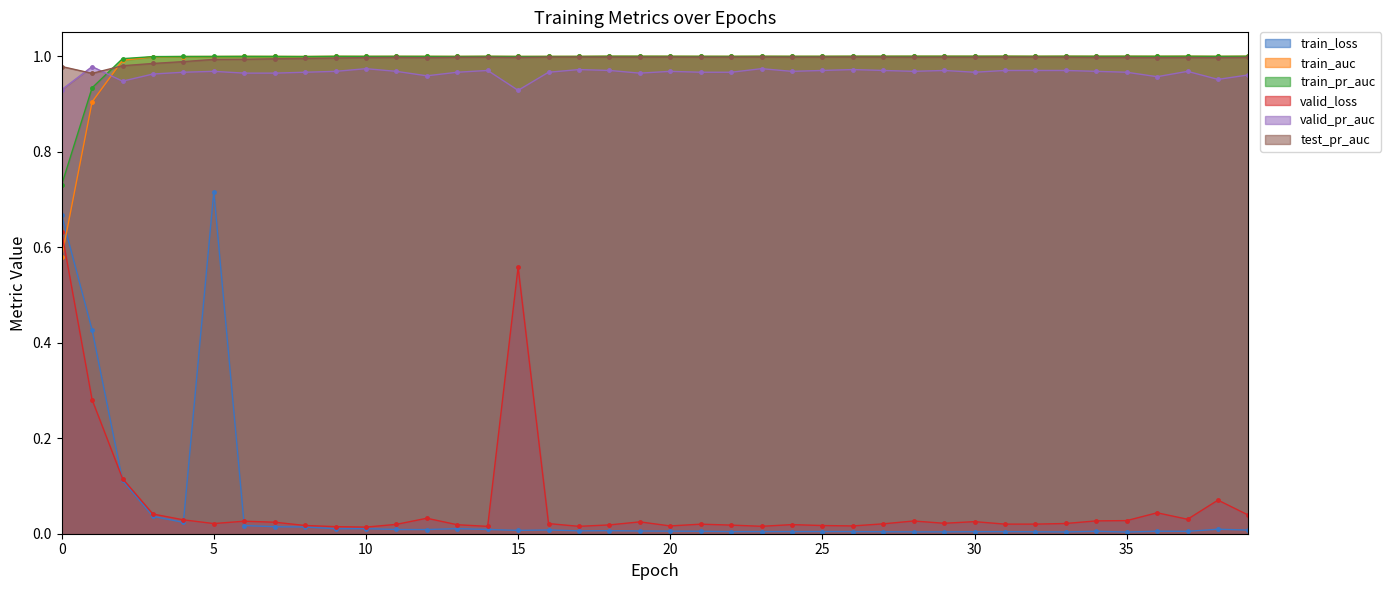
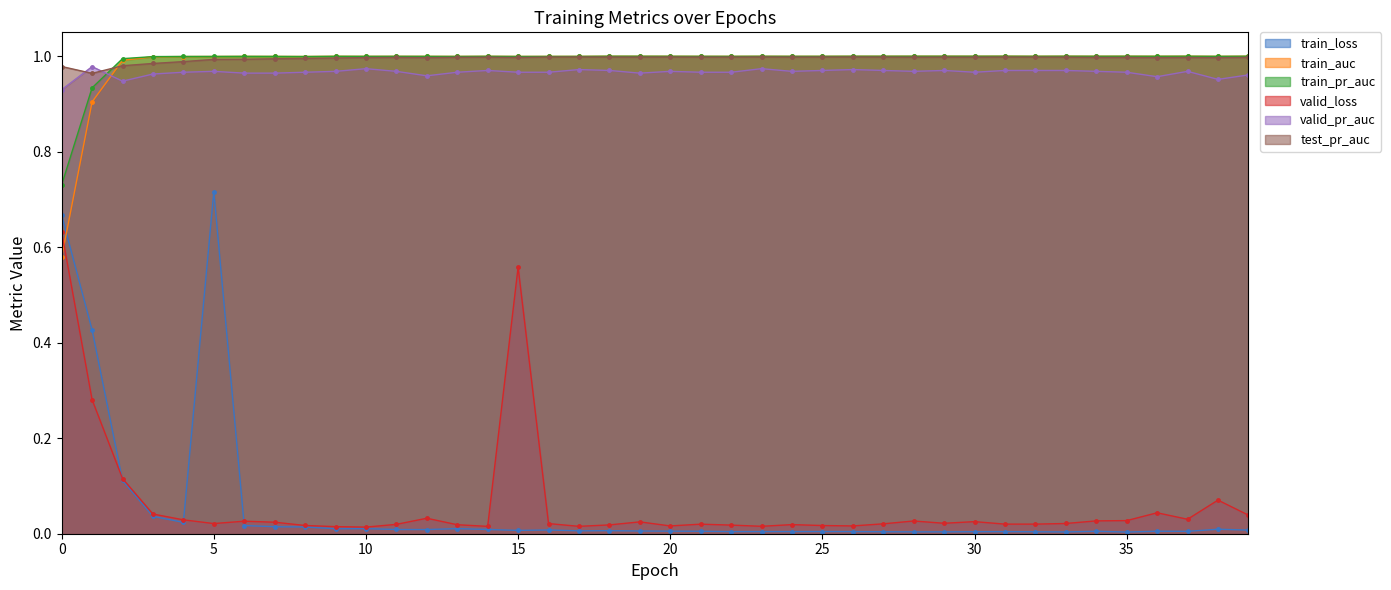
  {
    "train_loss": {
      "0": 0.67,
      "5": 0.72,
      "15": 0.01,
      "20": 0.01,
      "25": 0.00,
      "30": 0.00,
      "35": 0.00
    },
    "train_auc": {
      "0": 0.58
    },
    "train_pr_auc": {
      "0": 0.73
    },
    "valid_loss": {
      "0": 0.63,
      "5": 0.02,
      "15": 0.56,
      "20": 0.02,
      "25": 0.02,
      "30": 0.03,
      "35": 0.03
    },
    "valid_pr_auc": {
      "0": 0.93,
      "5": 0.97,
      "10": 0.97,
-     "15": 0.93,
+     "15": 0.97,
      "20": 0.97,
      "25": 0.97,
      "30": 0.97,
      "35": 0.97
    },
    "test_pr_auc": {
      "0": 0.98,
      "5": 0.99
    }
  }
